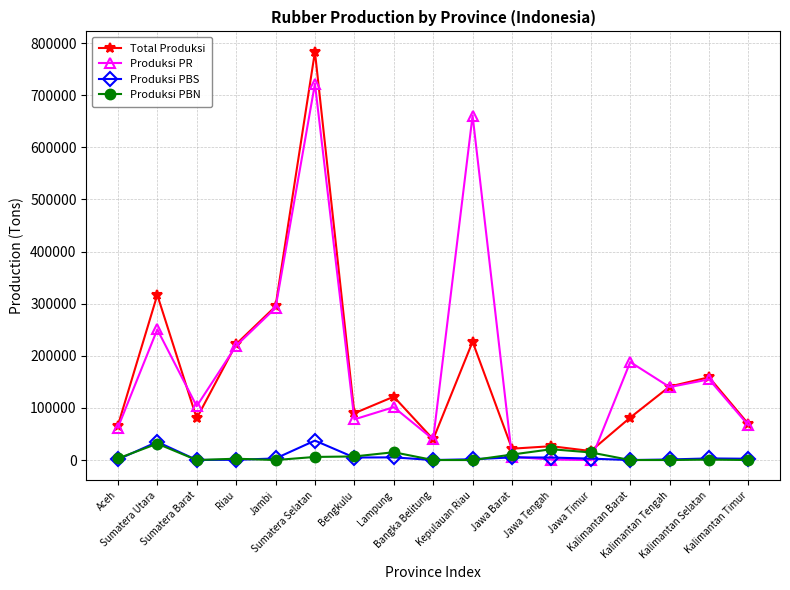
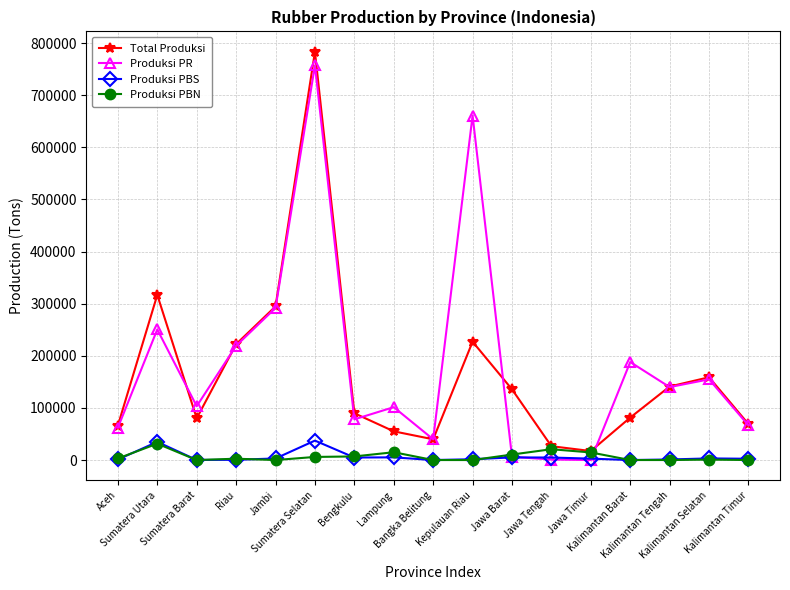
  {
    "Total Produksi": {
      "Sumatera Utara": 320000,
      "Sumatera Barat": 80000,
      "Sumatera Selatan": 780000,
      "Bengkulu": 90000,
-     "Lampung": 120000,
+     "Lampung": 60000,
      "Kepulauan Riau": 230000,
-     "Jawa Barat": 20000,
+     "Jawa Barat": 140000,
      "Jawa Tengah": 30000,
      "Kalimantan Barat": 80000
    },
    "Produksi PR": {
      "Sumatera Utara": 250000,
      "Sumatera Barat": 100000,
-     "Sumatera Selatan": 720000,
+     "Sumatera Selatan": 760000,
      "Bengkulu": 80000,
      "Lampung": 100000,
      "Kepulauan Riau": 660000,
      "Kalimantan Barat": 190000
    },
    "Produksi PBS": {
      "Sumatera Selatan": 40000,
      "Lampung": 10000
    },
    "Produksi PBN": {
      "Sumatera Selatan": 10000,
      "Lampung": 10000,
      "Jawa Tengah": 20000
    }
  }
